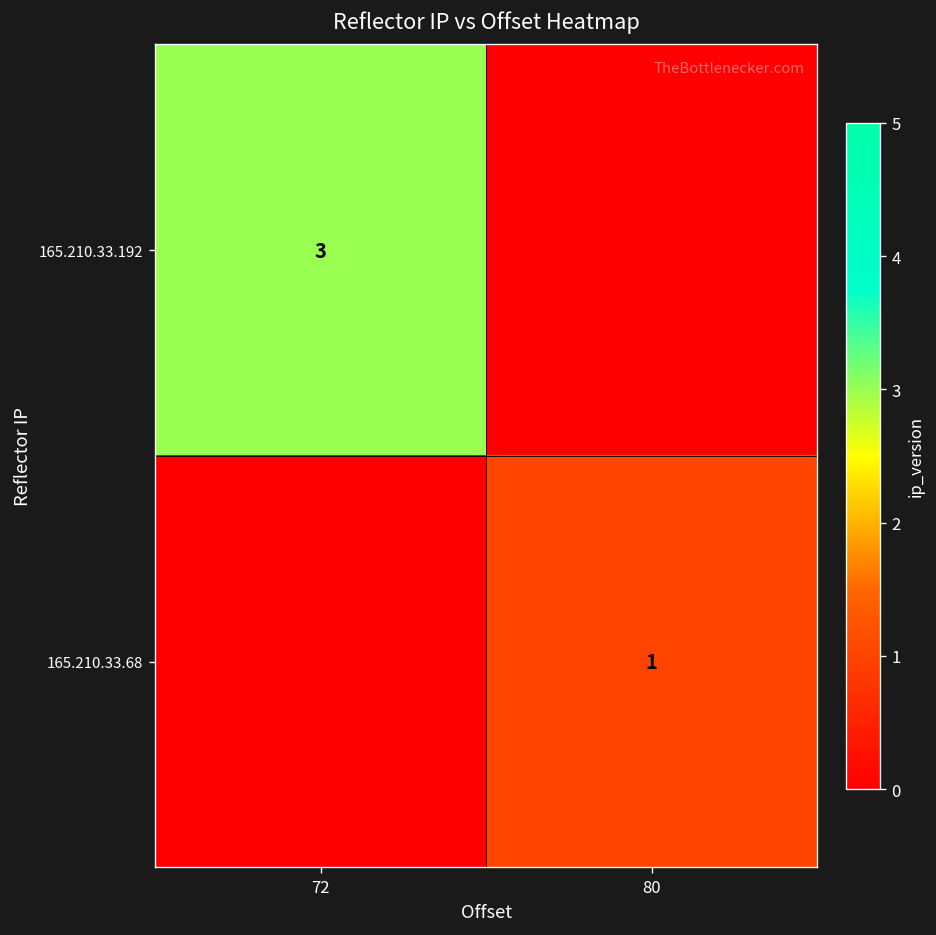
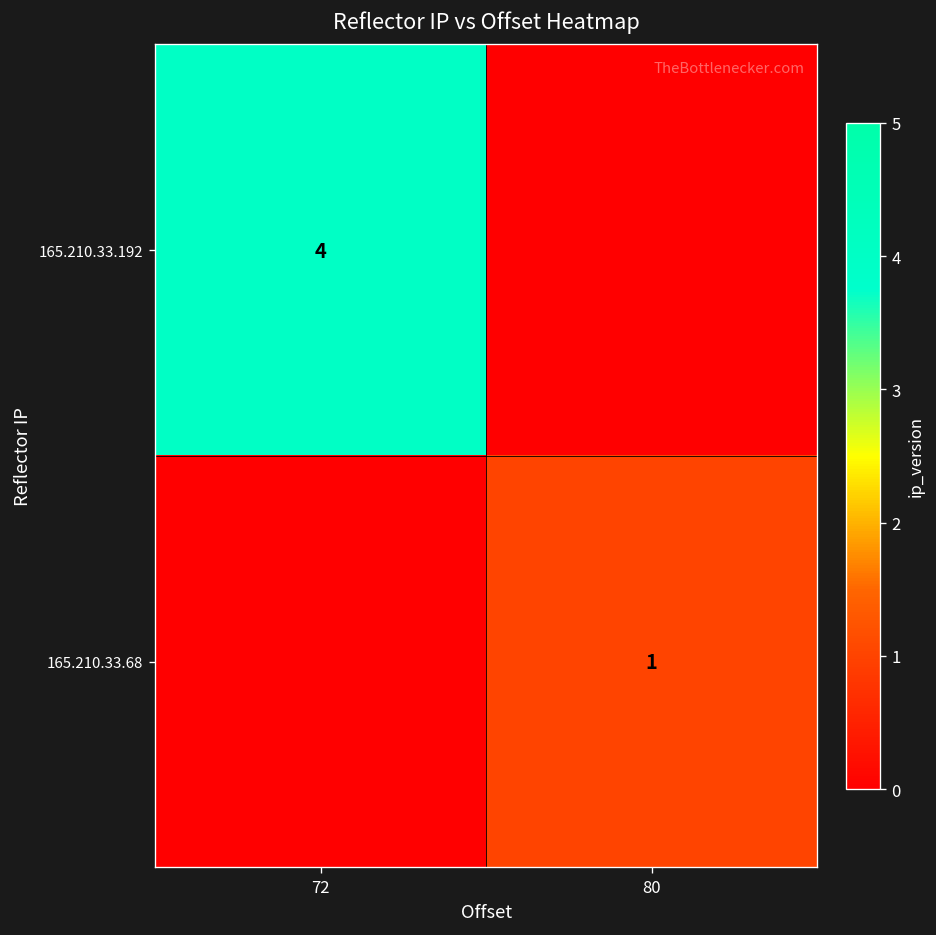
  {
    "165.210.33.192": {
-     "72": 3
+     "72": 4
    },
    "165.210.33.68": {
      "80": 1
    }
  }
